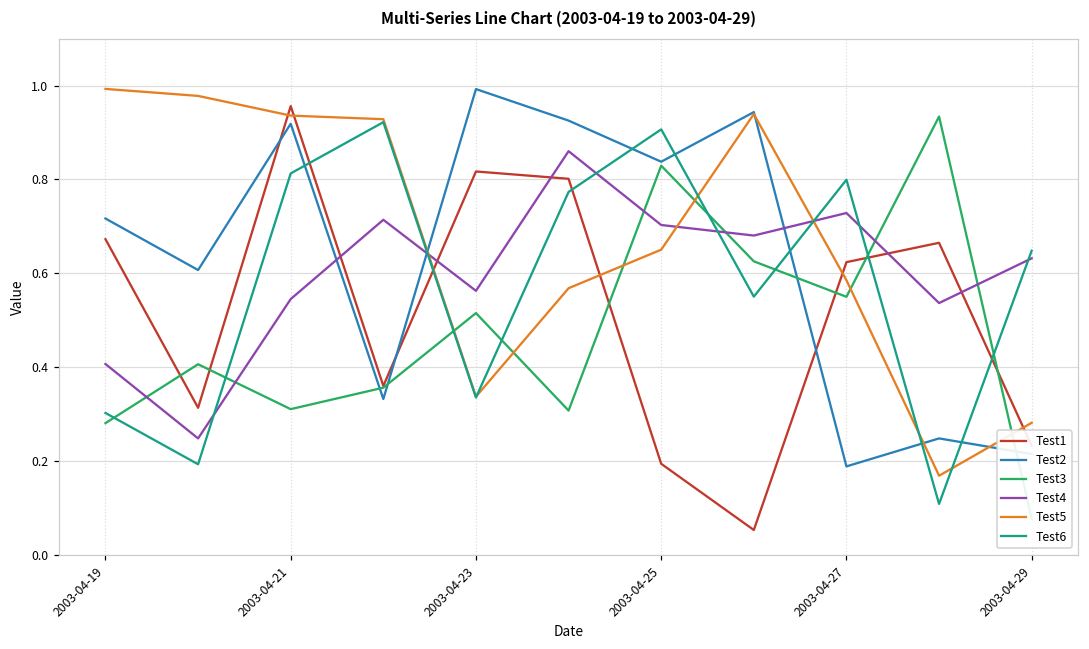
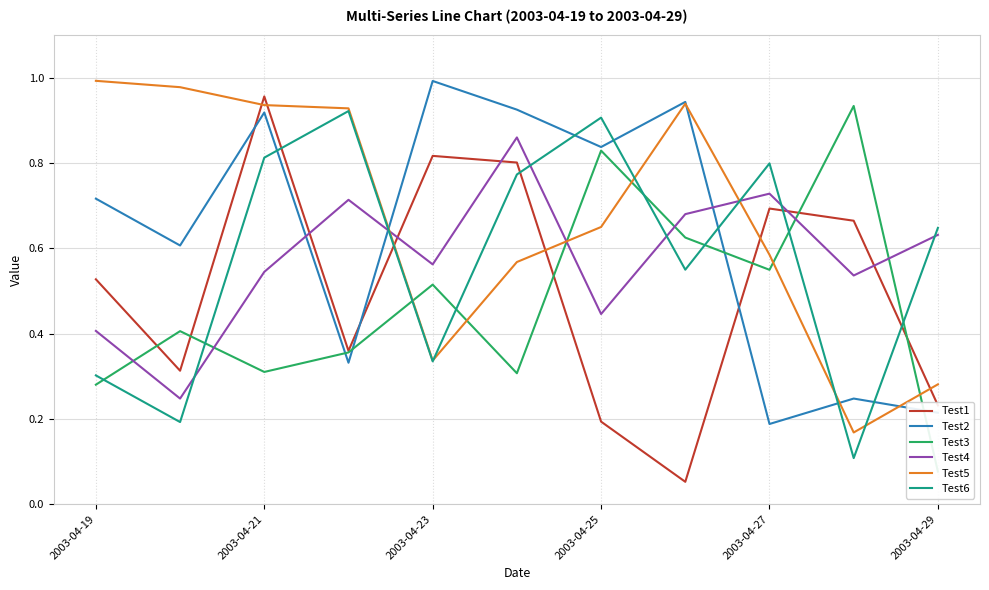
  {
    "Test1": {
-     "2003-04-19": 0.67,
+     "2003-04-19": 0.53,
      "2003-04-21": 0.96,
      "2003-04-23": 0.82,
      "2003-04-25": 0.19,
-     "2003-04-27": 0.62
+     "2003-04-27": 0.69
    },
    "Test2": {
      "2003-04-19": 0.72,
      "2003-04-21": 0.92,
      "2003-04-23": 0.99,
      "2003-04-25": 0.84,
      "2003-04-27": 0.19
    },
    "Test4": {
      "2003-04-19": 0.41,
      "2003-04-21": 0.54,
      "2003-04-23": 0.56,
-     "2003-04-25": 0.70,
+     "2003-04-25": 0.45,
      "2003-04-27": 0.73,
      "2003-04-29": 0.63
    },
    "Test5": {
      "2003-04-19": 0.99,
      "2003-04-21": 0.94,
      "2003-04-25": 0.65,
      "2003-04-27": 0.59,
      "2003-04-29": 0.28
    }
  }
